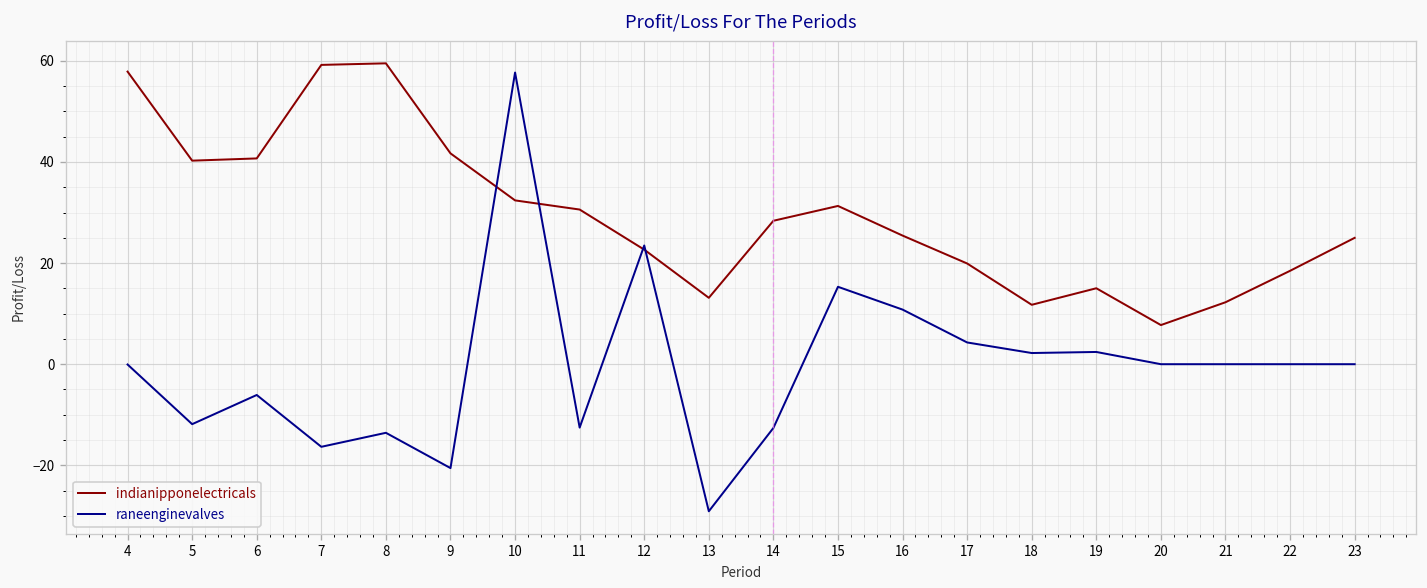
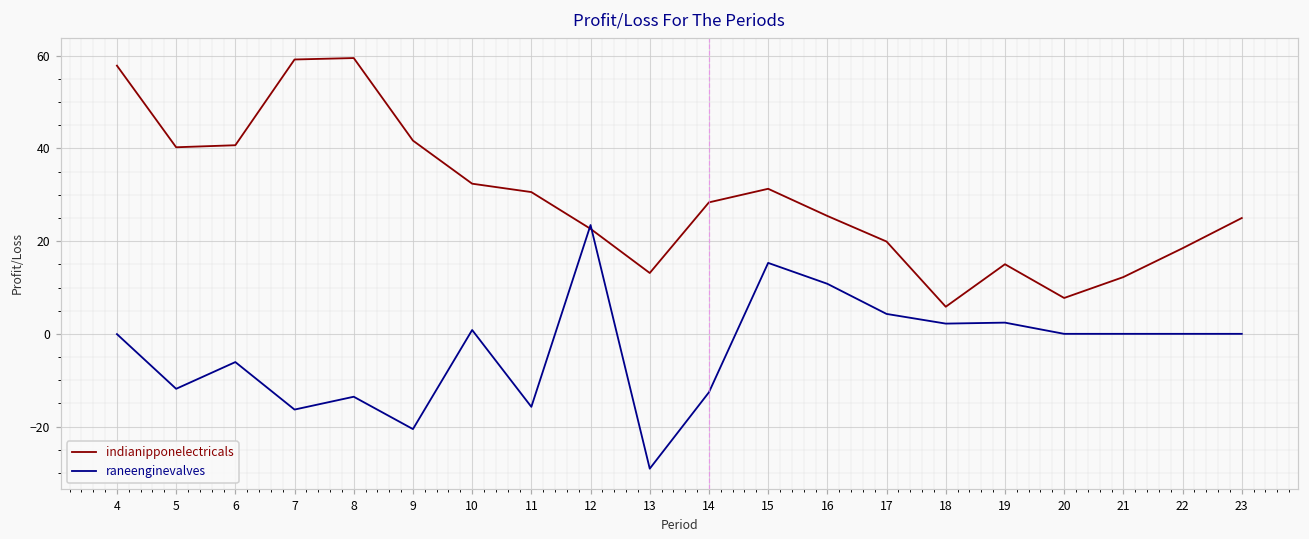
  {
    "indianipponelectricals": {
      "4": 58,
      "5": 40,
      "6": 41,
      "7": 59,
      "8": 60,
      "9": 42,
      "10": 32,
      "11": 31,
      "12": 23,
      "13": 13,
      "14": 28,
      "15": 31,
      "16": 25,
      "17": 20,
-     "18": 12,
+     "18": 6,
      "19": 15,
      "20": 8,
      "21": 12,
      "22": 18,
      "23": 25
    },
    "raneenginevalves": {
      "4": 0,
      "5": -12,
      "6": -6,
      "7": -16,
      "8": -14,
      "9": -21,
-     "10": 58,
-     "11": -13,
+     "10": 1,
+     "11": -16,
      "12": 23,
      "13": -29,
      "14": -13,
      "15": 15,
      "16": 11,
      "17": 4,
      "18": 2,
      "19": 2,
      "20": 0,
      "21": 0,
      "22": 0,
      "23": 0
    }
  }
